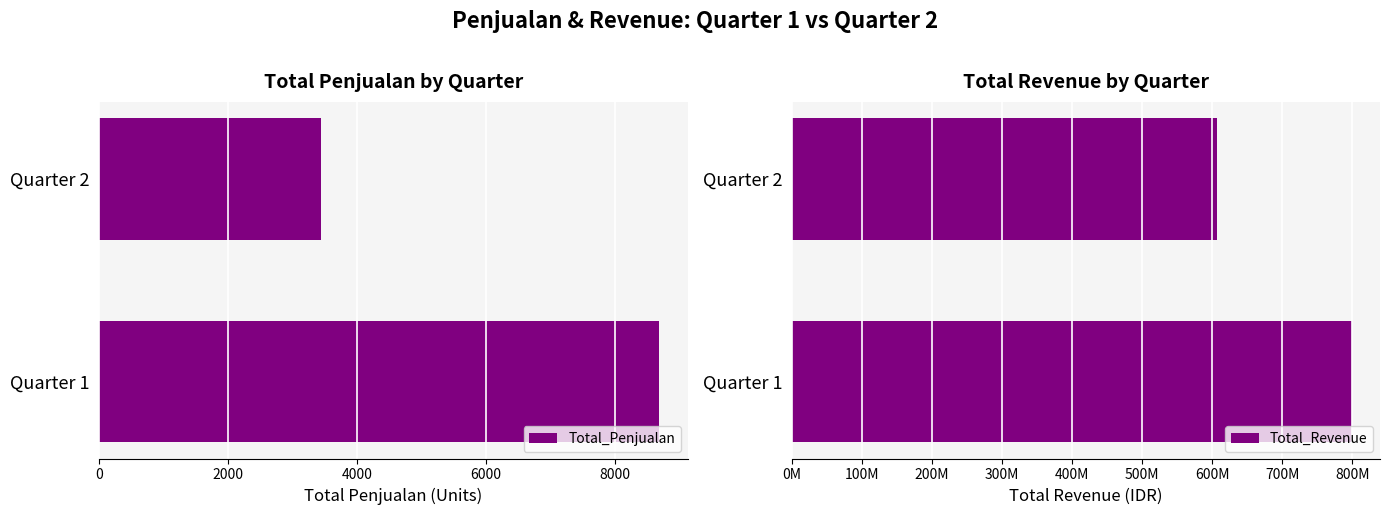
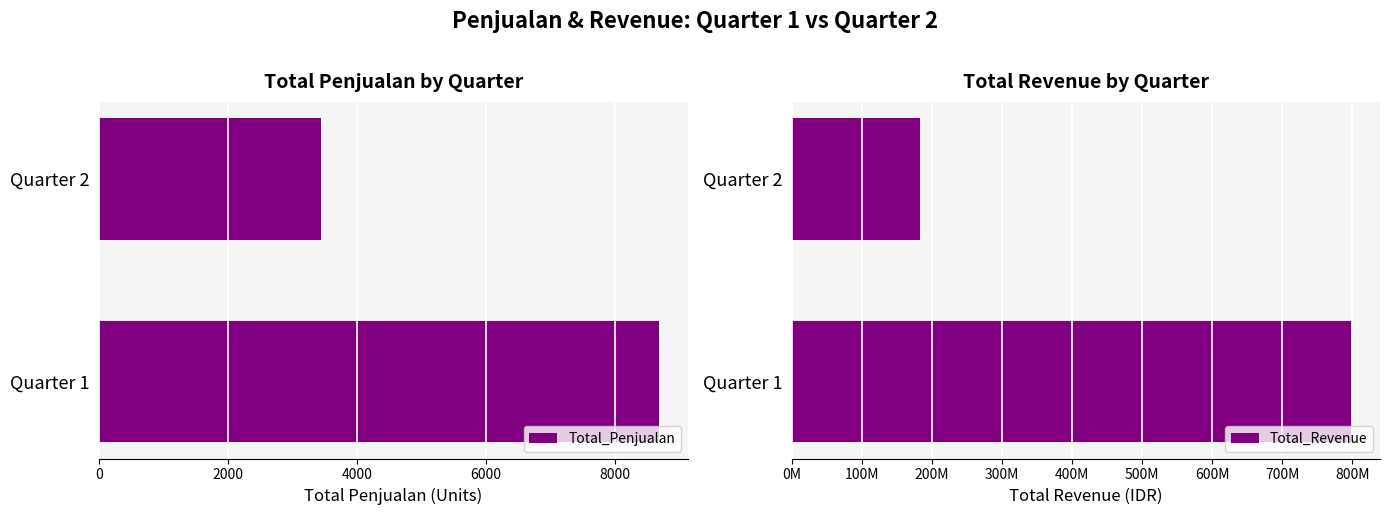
  {
    "Total Penjualan by Quarter": {
      "Quarter 2": 3400,
      "Quarter 1": 8700
    },
    "Total Revenue by Quarter": {
-     "Quarter 2": 610000000,
+     "Quarter 2": 180000000,
      "Quarter 1": 800000000
    }
  }
